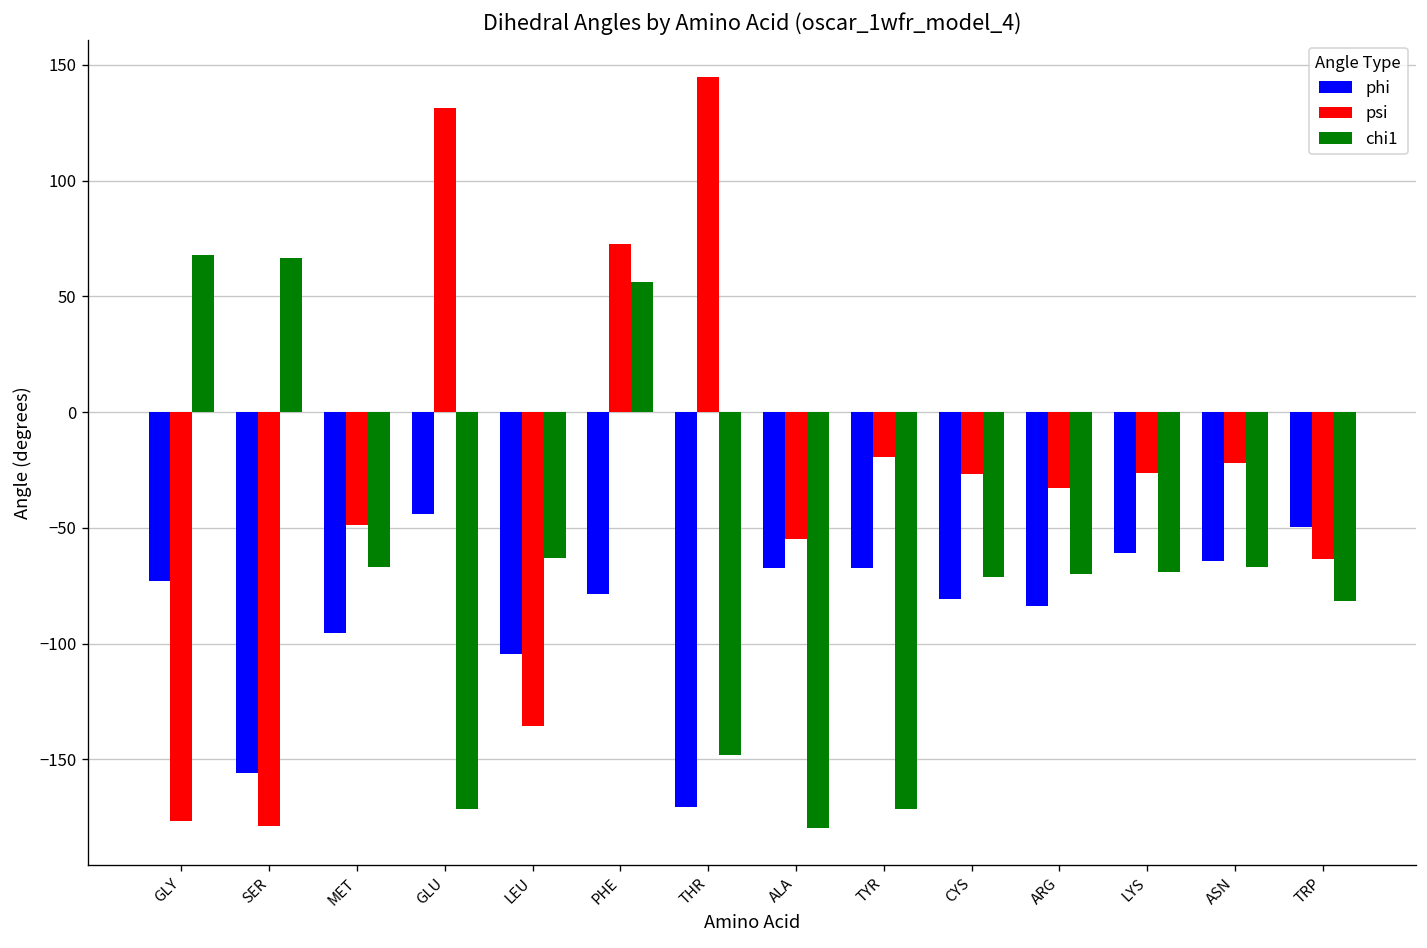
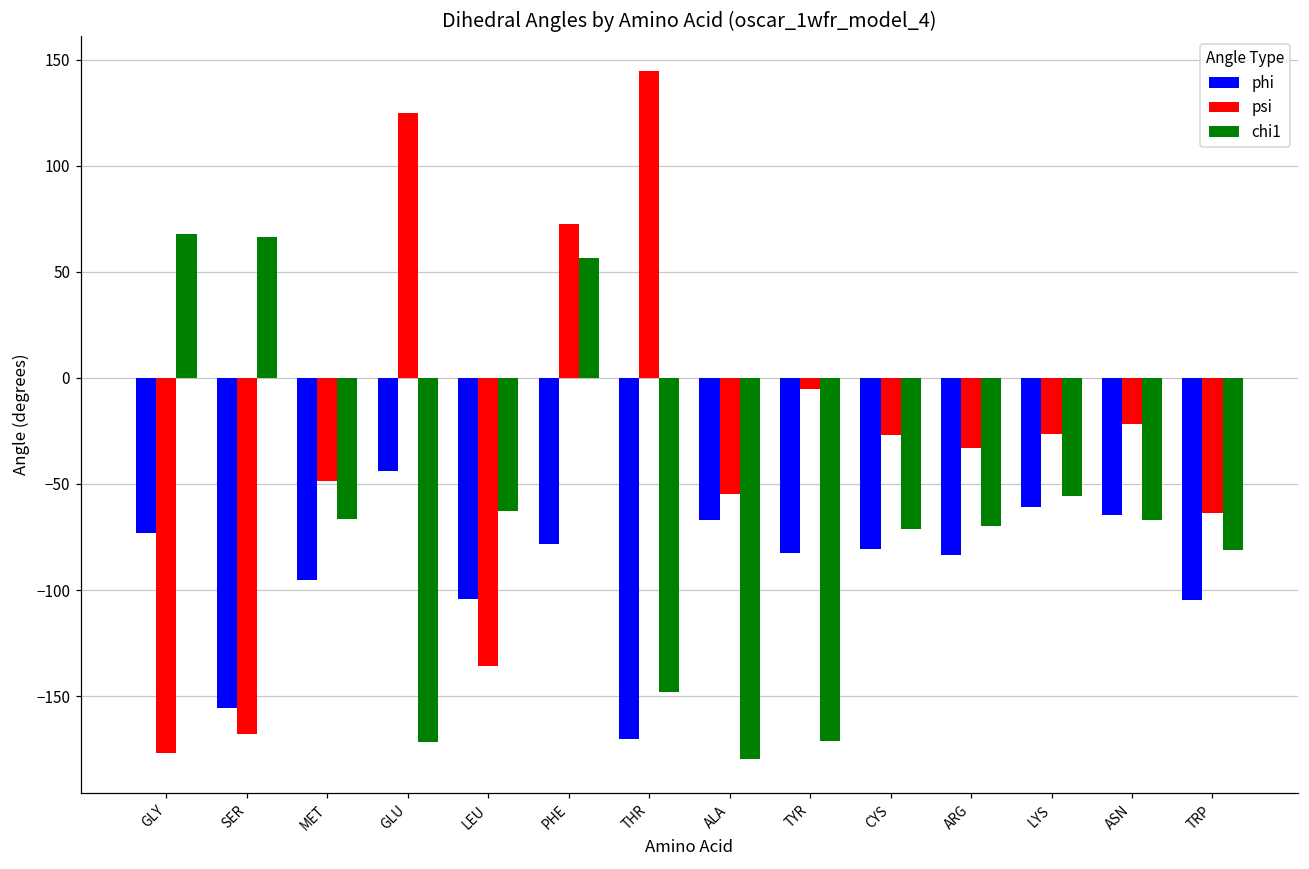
  {
    "phi": {
      "GLY": -73,
      "SER": -156,
      "MET": -96,
      "GLU": -44,
      "LEU": -104,
      "PHE": -78,
      "THR": -170,
      "ALA": -67,
-     "TYR": -67,
+     "TYR": -82,
      "CYS": -81,
      "ARG": -84,
      "LYS": -61,
      "ASN": -64,
-     "TRP": -50
+     "TRP": -105
    },
    "psi": {
      "GLY": -177,
-     "SER": -179,
+     "SER": -168,
      "MET": -49,
-     "GLU": 132,
+     "GLU": 125,
      "LEU": -136,
      "PHE": 73,
      "THR": 145,
      "ALA": -55,
-     "TYR": -19,
+     "TYR": -5,
      "CYS": -27,
      "ARG": -33,
      "LYS": -26,
      "ASN": -22,
      "TRP": -64
    },
    "chi1": {
      "GLY": 68,
      "SER": 67,
      "MET": -67,
      "GLU": -171,
      "LEU": -63,
      "PHE": 56,
      "THR": -148,
      "ALA": -179,
      "TYR": -171,
      "CYS": -71,
      "ARG": -70,
-     "LYS": -69,
+     "LYS": -56,
      "ASN": -67,
      "TRP": -81
    }
  }
